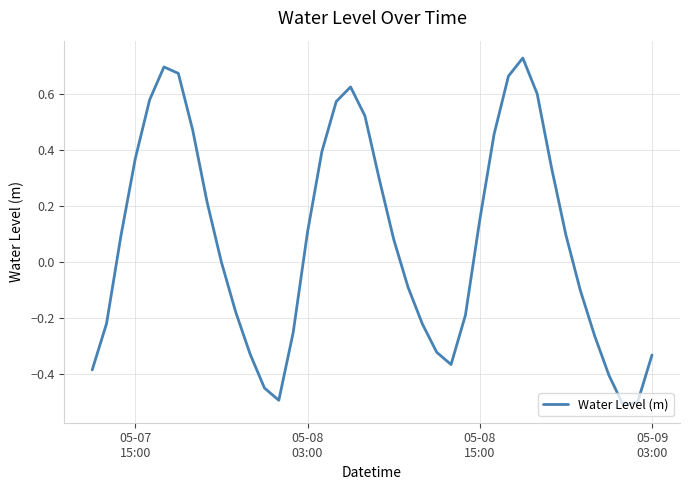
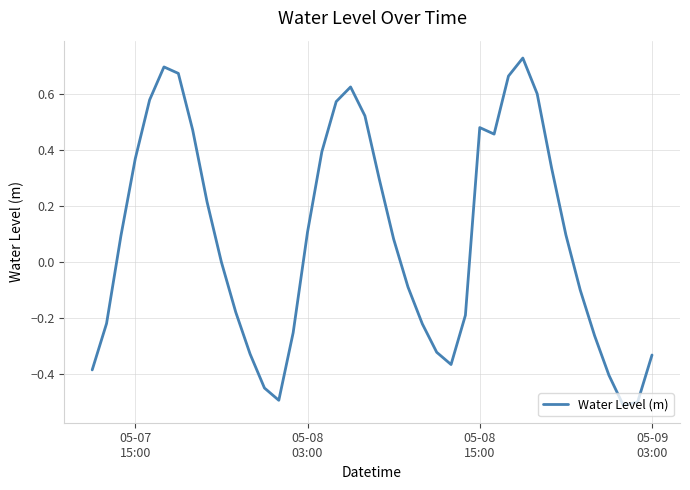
  {
    "05-07 15:00": 0.37,
    "05-08 03:00": 0.11,
-   "05-08 15:00": 0.15,
+   "05-08 15:00": 0.48,
    "05-09 03:00": -0.33
  }
